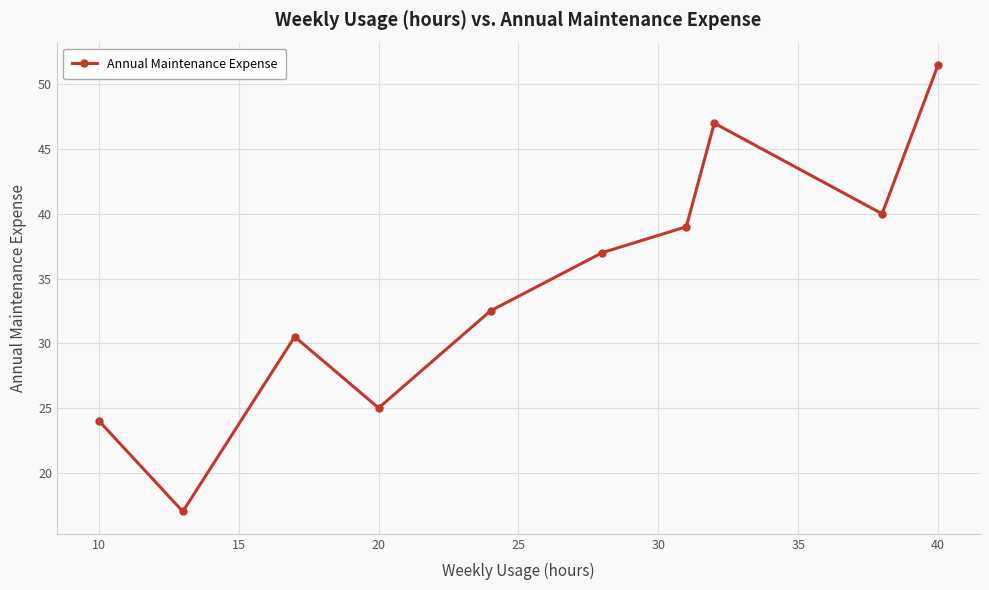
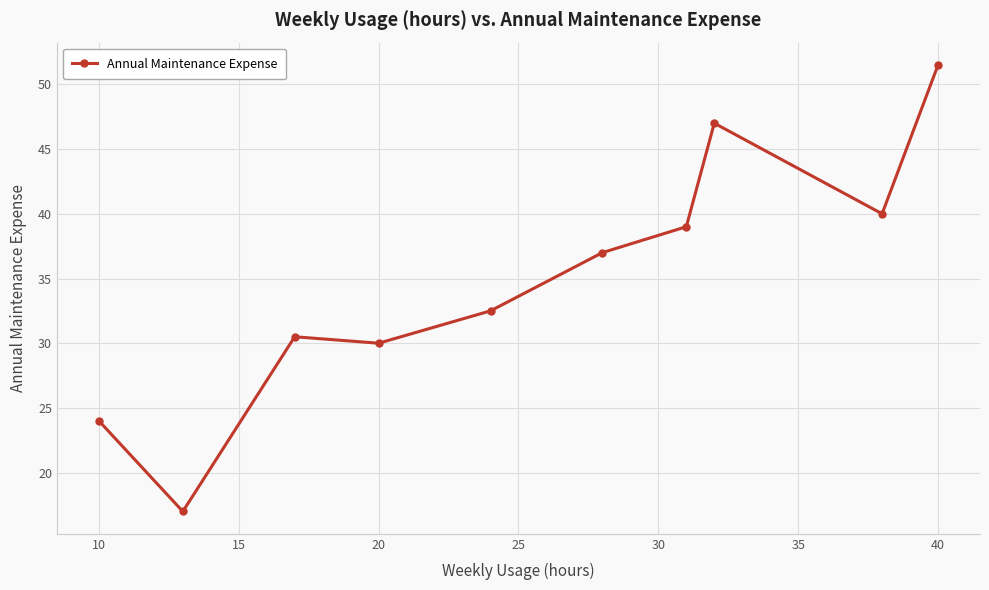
  {
    "10": 24,
-   "20": 25,
+   "20": 30,
    "40": 51.5
  }
